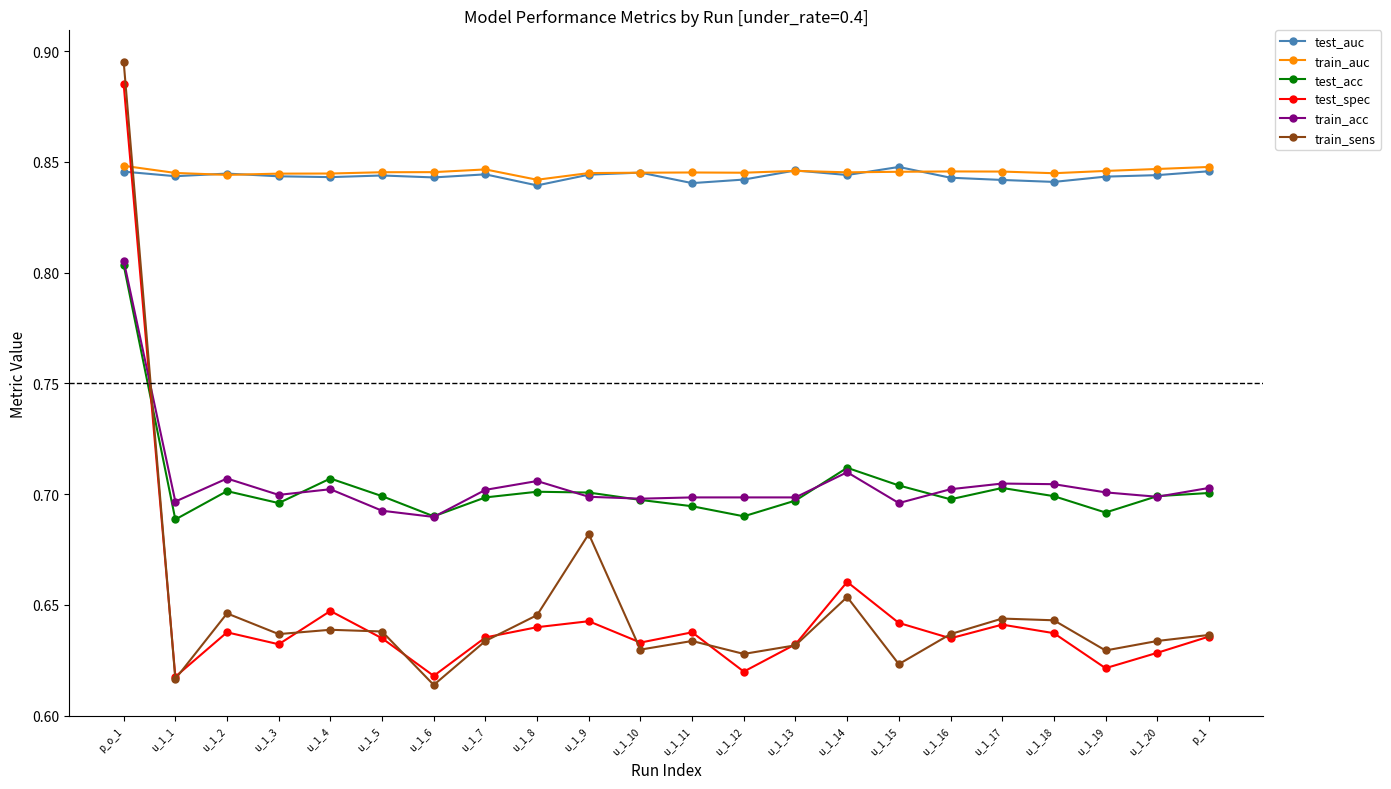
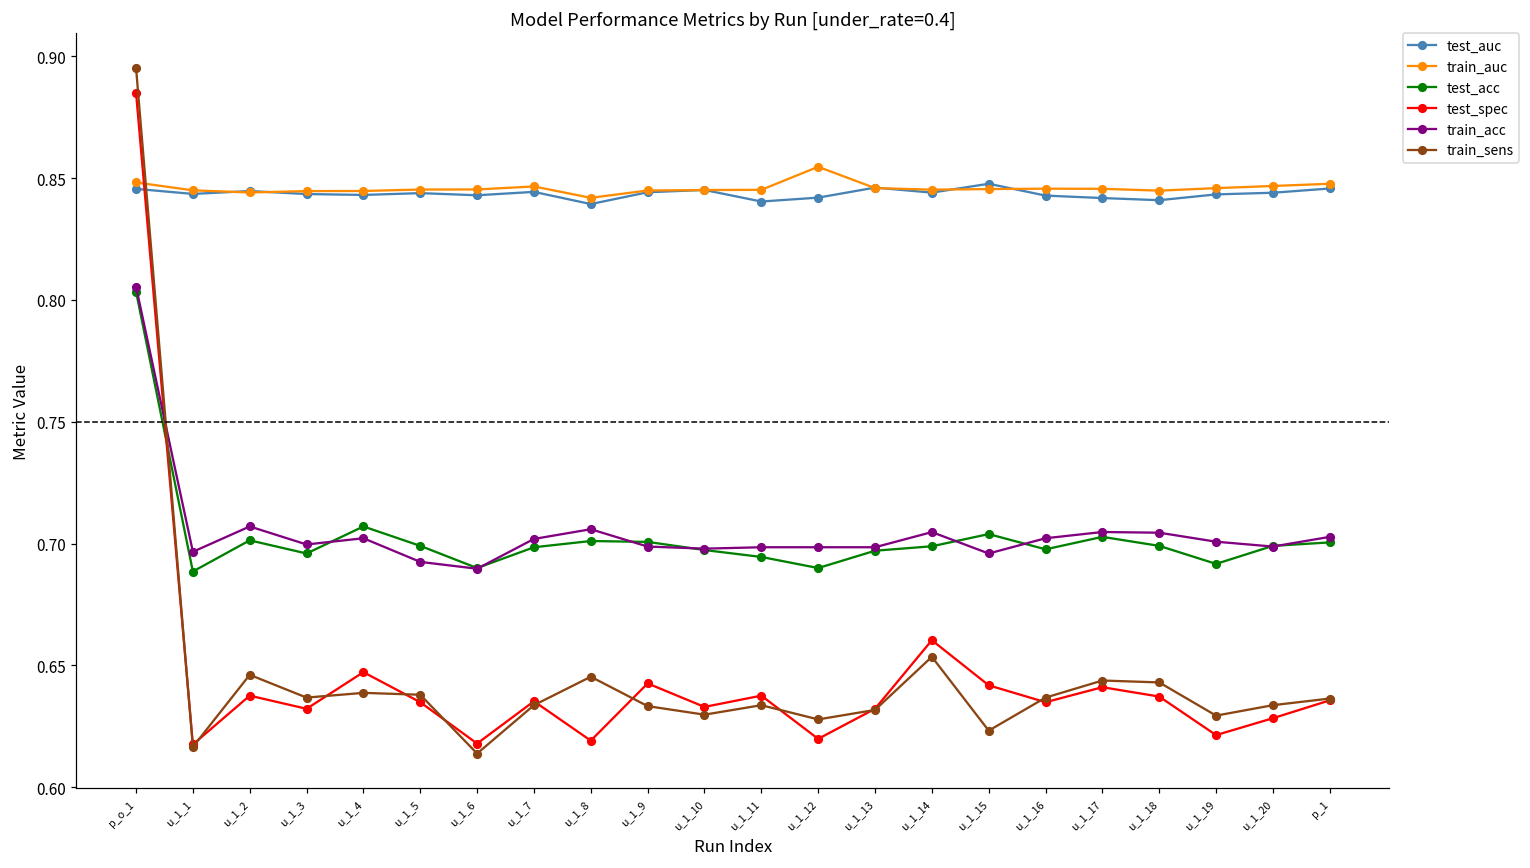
  {
    "test_auc": {
      "p_o_1": 0.846,
      "u_1_1": 0.844,
      "u_1_3": 0.843,
      "u_1_4": 0.843,
      "u_1_5": 0.844,
      "u_1_6": 0.843,
      "u_1_7": 0.844,
      "u_1_8": 0.839,
      "u_1_11": 0.840,
      "u_1_12": 0.842,
      "u_1_14": 0.844,
      "u_1_15": 0.848,
      "u_1_16": 0.843,
      "u_1_17": 0.842,
      "u_1_18": 0.841,
      "u_1_19": 0.843,
      "u_1_20": 0.844,
      "p_1": 0.846
    },
    "train_auc": {
      "p_o_1": 0.848,
      "u_1_1": 0.845,
      "u_1_3": 0.845,
      "u_1_4": 0.845,
      "u_1_5": 0.845,
      "u_1_6": 0.845,
      "u_1_7": 0.847,
      "u_1_8": 0.842,
      "u_1_11": 0.845,
-     "u_1_12": 0.845,
+     "u_1_12": 0.855,
      "u_1_14": 0.845,
      "u_1_15": 0.846,
      "u_1_16": 0.846,
      "u_1_17": 0.846,
      "u_1_18": 0.845,
      "u_1_19": 0.846,
      "u_1_20": 0.847,
      "p_1": 0.848
    },
    "test_acc": {
      "p_o_1": 0.803,
      "u_1_1": 0.689,
      "u_1_2": 0.701,
      "u_1_3": 0.696,
      "u_1_4": 0.707,
      "u_1_5": 0.699,
      "u_1_7": 0.699,
      "u_1_8": 0.701,
      "u_1_9": 0.701,
      "u_1_11": 0.695,
      "u_1_12": 0.690,
      "u_1_13": 0.697,
-     "u_1_14": 0.712,
+     "u_1_14": 0.699,
      "u_1_15": 0.704,
      "u_1_16": 0.698,
      "u_1_17": 0.703,
      "u_1_18": 0.699,
      "u_1_19": 0.692,
      "p_1": 0.701
    },
    "test_spec": {
      "p_o_1": 0.885,
      "u_1_2": 0.638,
      "u_1_3": 0.632,
      "u_1_4": 0.647,
      "u_1_5": 0.635,
      "u_1_6": 0.618,
      "u_1_7": 0.635,
-     "u_1_8": 0.640,
+     "u_1_8": 0.619,
      "u_1_9": 0.643,
      "u_1_10": 0.633,
      "u_1_11": 0.638,
      "u_1_12": 0.620,
      "u_1_14": 0.660,
      "u_1_15": 0.642,
      "u_1_16": 0.635,
      "u_1_17": 0.641,
      "u_1_18": 0.637,
      "u_1_19": 0.621,
      "u_1_20": 0.628
    },
    "train_acc": {
      "p_o_1": 0.805,
      "u_1_1": 0.697,
      "u_1_2": 0.707,
      "u_1_3": 0.700,
      "u_1_4": 0.702,
      "u_1_5": 0.693,
      "u_1_7": 0.702,
      "u_1_8": 0.706,
      "u_1_9": 0.699,
      "u_1_11": 0.699,
      "u_1_12": 0.699,
      "u_1_13": 0.699,
-     "u_1_14": 0.710,
+     "u_1_14": 0.705,
      "u_1_15": 0.696,
      "u_1_16": 0.702,
      "u_1_17": 0.705,
      "u_1_18": 0.704,
      "u_1_19": 0.701,
      "p_1": 0.703
    },
    "train_sens": {
      "p_o_1": 0.895,
      "u_1_2": 0.646,
      "u_1_3": 0.637,
      "u_1_4": 0.639,
      "u_1_5": 0.638,
      "u_1_6": 0.614,
      "u_1_7": 0.634,
      "u_1_8": 0.645,
-     "u_1_9": 0.682,
+     "u_1_9": 0.633,
      "u_1_10": 0.630,
      "u_1_11": 0.634,
      "u_1_12": 0.628,
      "u_1_14": 0.654,
      "u_1_15": 0.623,
      "u_1_16": 0.637,
      "u_1_17": 0.644,
      "u_1_18": 0.643,
      "u_1_19": 0.629,
      "u_1_20": 0.634
    }
  }
